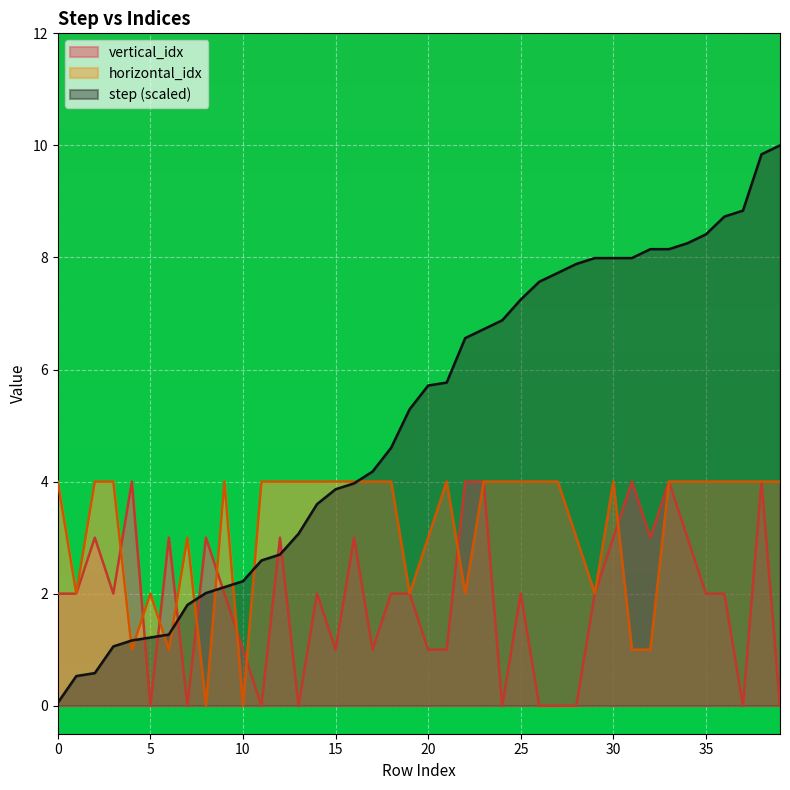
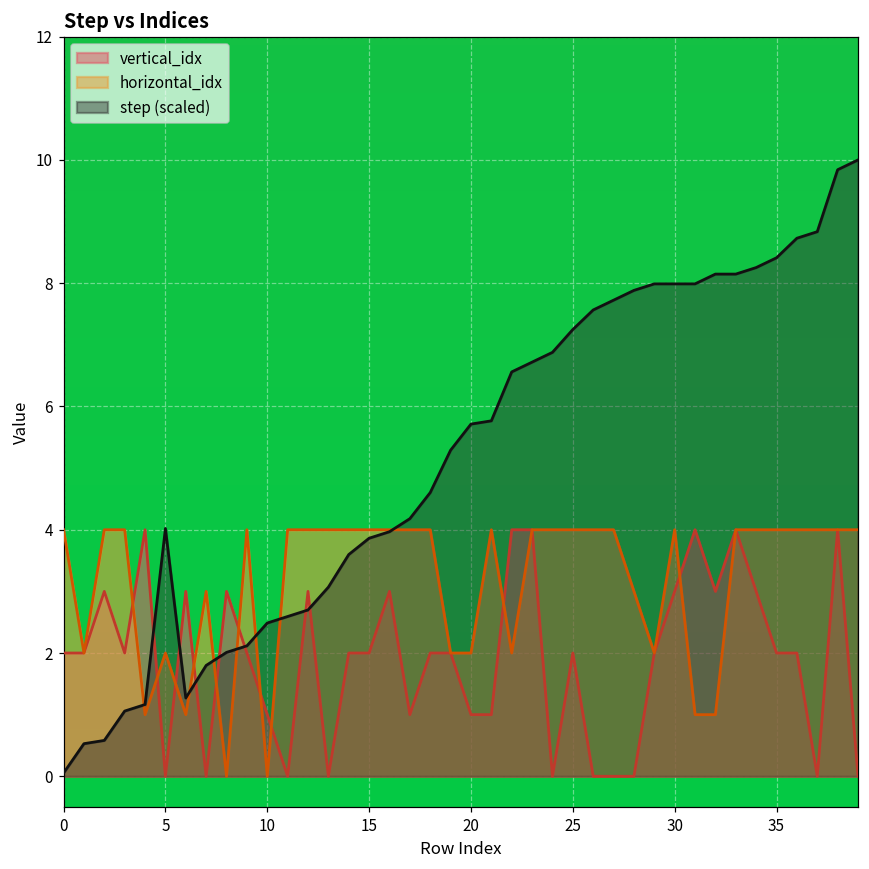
  {
    "vertical_idx": {
      "0": 2,
      "5": 0,
      "10": 1,
-     "15": 1,
+     "15": 2,
      "20": 1,
      "25": 2,
      "30": 3,
      "35": 2
    },
    "horizontal_idx": {
      "0": 4,
      "5": 2,
      "10": 0,
      "15": 4,
-     "20": 3,
+     "20": 2,
      "25": 4,
      "30": 4,
      "35": 4
    },
    "step (scaled)": {
      "0": 0.1,
-     "5": 1.2,
-     "10": 2.2,
+     "5": 4.0,
+     "10": 2.5,
      "15": 3.9,
      "20": 5.7,
      "25": 7.2,
      "30": 8.0,
      "35": 8.4
    }
  }
